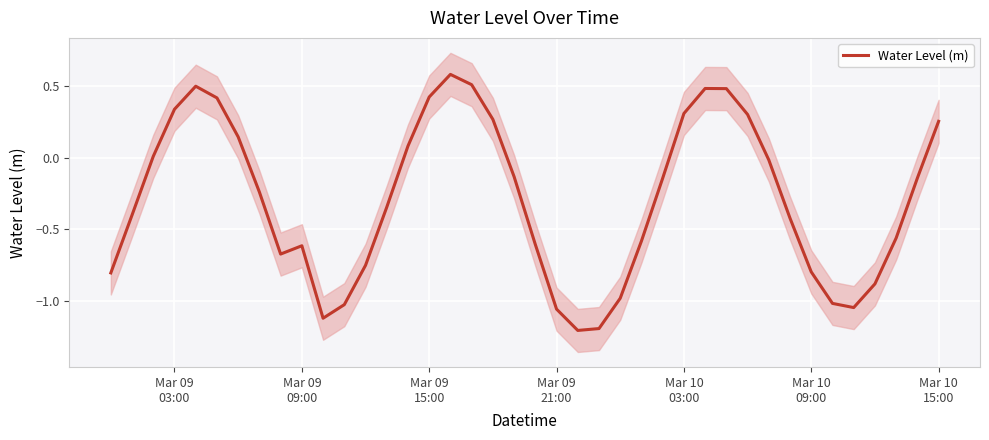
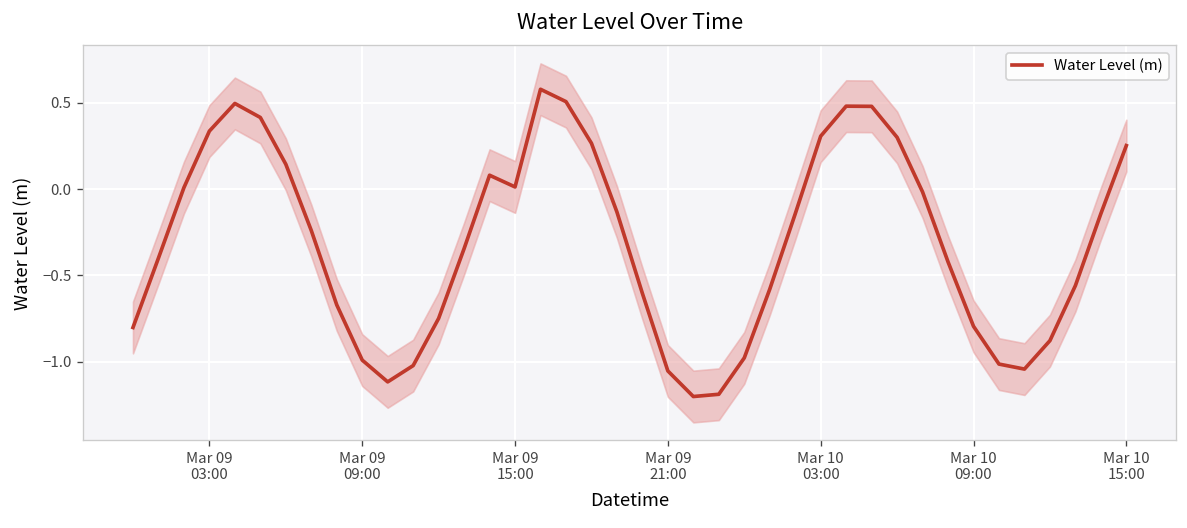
  {
    "Water Level (m)": {
      "Mar 09 03:00": 0.34,
-     "Mar 09 09:00": -0.61,
-     "Mar 09 15:00": 0.42,
+     "Mar 09 09:00": -0.99,
+     "Mar 09 15:00": 0.01,
      "Mar 09 21:00": -1.05,
      "Mar 10 03:00": 0.31,
      "Mar 10 09:00": -0.80,
      "Mar 10 15:00": 0.25
    }
  }
